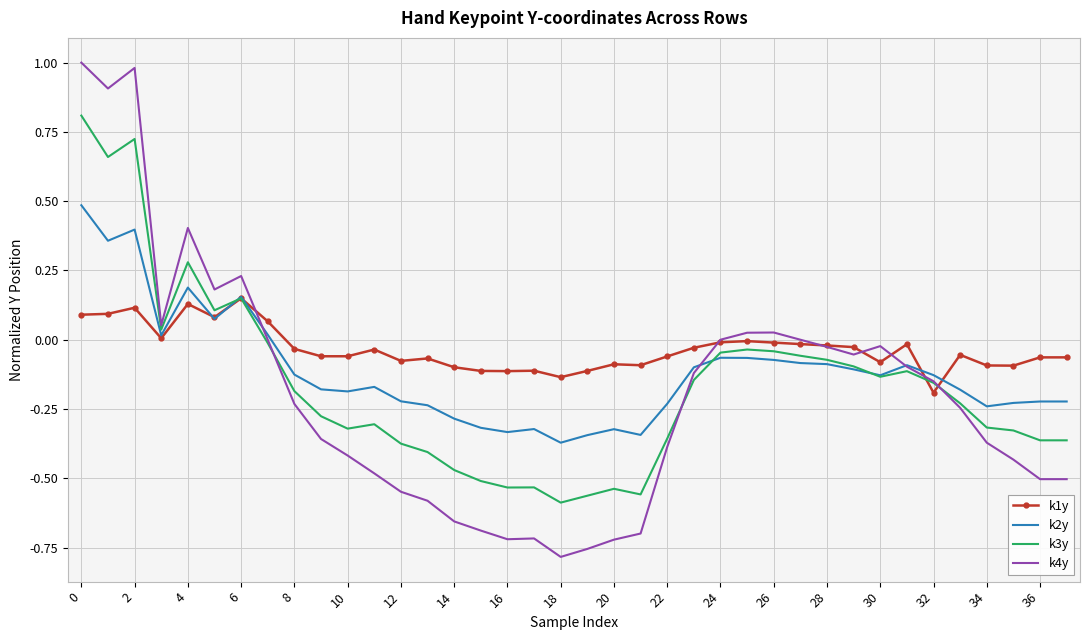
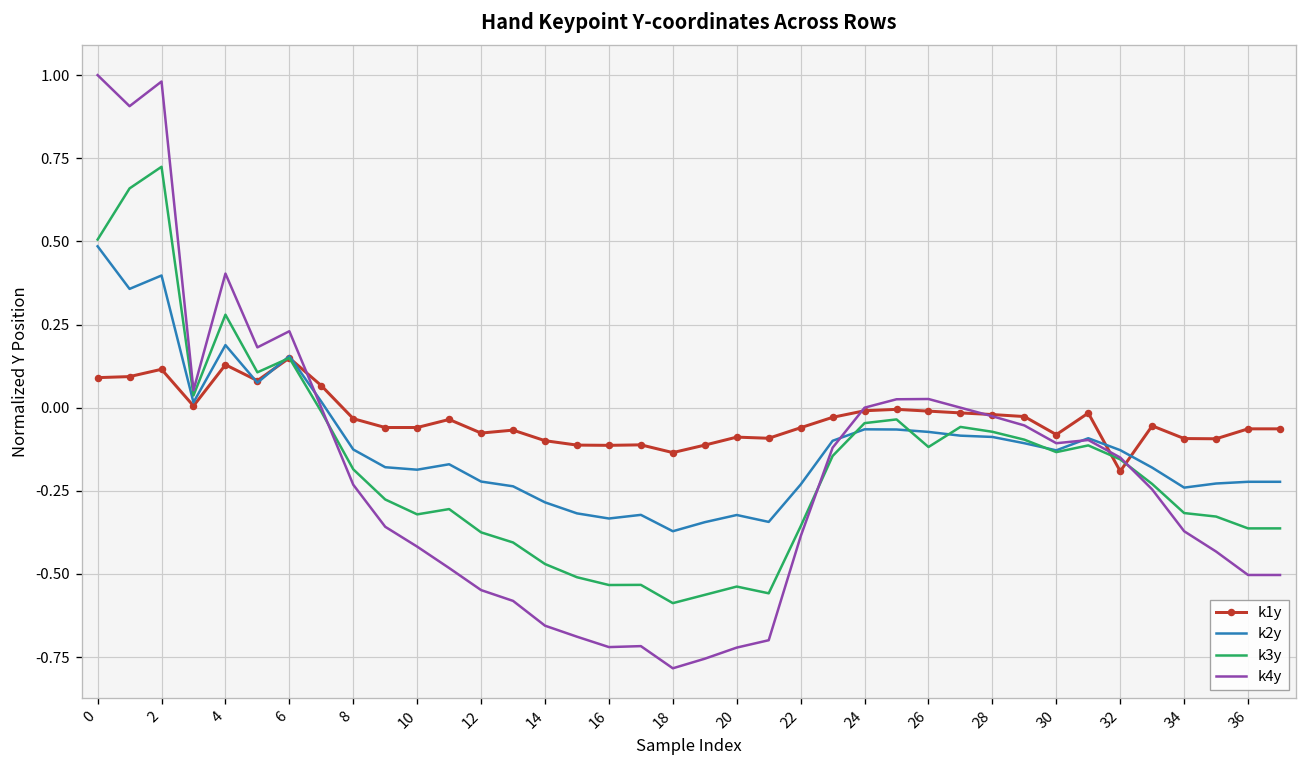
  {
    "k1y": {
      "0": 0.09,
      "2": 0.12,
      "4": 0.13,
      "8": -0.03,
      "10": -0.06,
      "12": -0.08,
      "14": -0.10,
      "16": -0.11,
      "18": -0.14,
      "20": -0.09,
      "22": -0.06,
      "24": -0.01,
      "26": -0.01,
      "30": -0.08,
      "32": -0.19,
      "34": -0.09,
      "36": -0.06
    },
    "k2y": {
      "0": 0.49,
      "2": 0.40,
      "4": 0.19,
      "8": -0.13,
      "10": -0.19,
      "12": -0.22,
      "14": -0.28,
      "16": -0.33,
      "18": -0.37,
      "20": -0.32,
      "22": -0.23,
      "24": -0.07,
      "26": -0.07,
      "28": -0.09,
      "32": -0.13,
      "34": -0.24,
      "36": -0.22
    },
    "k3y": {
-     "0": 0.81,
+     "0": 0.51,
      "2": 0.72,
      "4": 0.28,
      "8": -0.19,
      "10": -0.32,
      "12": -0.38,
      "14": -0.47,
      "16": -0.53,
      "18": -0.59,
      "20": -0.54,
      "22": -0.36,
      "24": -0.05,
-     "26": -0.04,
+     "26": -0.12,
      "28": -0.07,
      "34": -0.32,
      "36": -0.36
    },
    "k4y": {
      "0": 1.00,
      "2": 0.98,
      "4": 0.40,
      "6": 0.23,
      "8": -0.23,
      "10": -0.42,
      "12": -0.55,
      "14": -0.66,
      "16": -0.72,
      "18": -0.78,
      "20": -0.72,
      "22": -0.39,
      "24": 0.00,
      "26": 0.03,
-     "30": -0.02,
+     "30": -0.11,
      "34": -0.37,
      "36": -0.50
    }
  }
